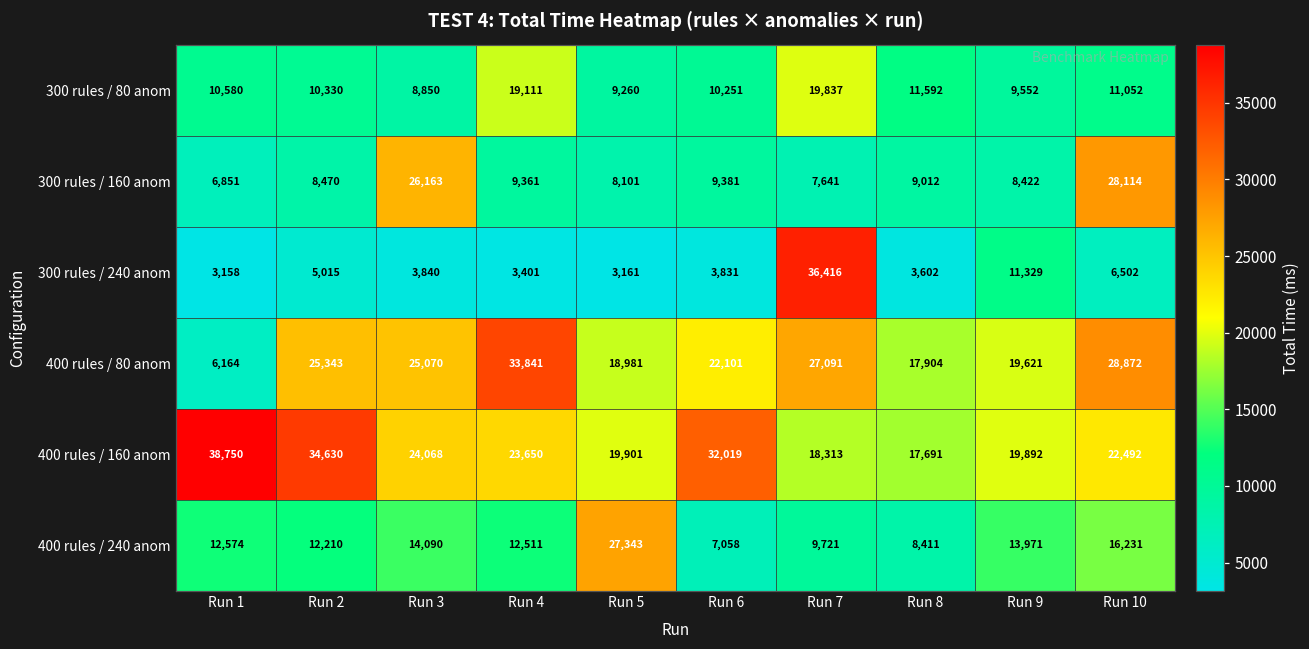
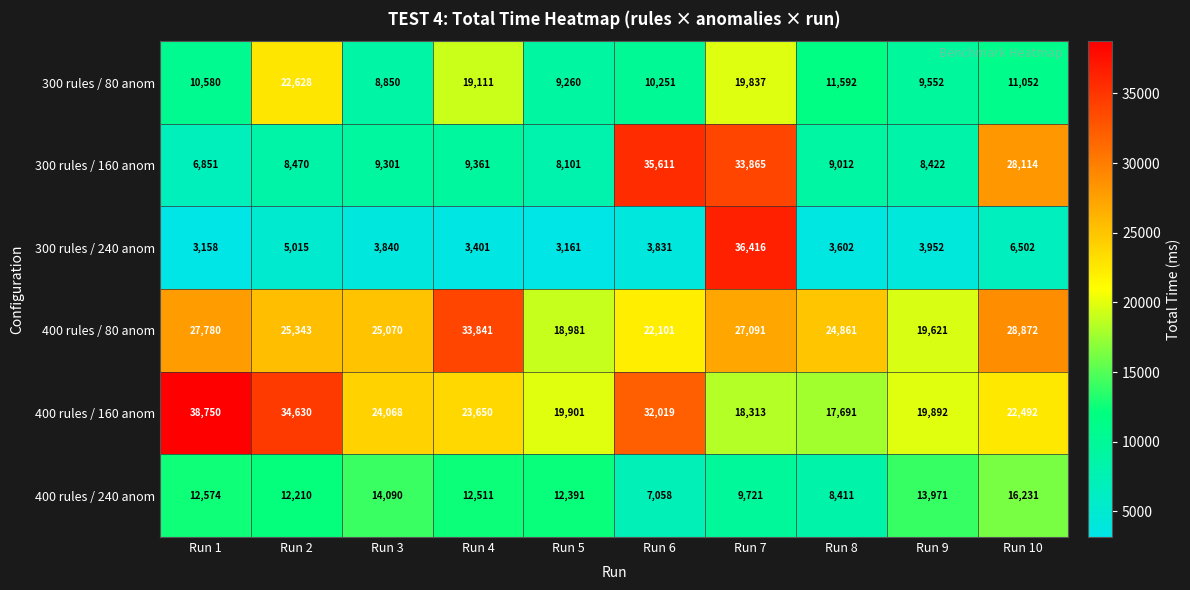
  {
    "300 rules / 80 anom": {
      "Run 1": "10,580",
-     "Run 2": "10,330",
+     "Run 2": "22,628",
      "Run 3": "8,850",
      "Run 4": "19,111",
      "Run 5": "9,260",
      "Run 6": "10,251",
      "Run 7": "19,837",
      "Run 8": "11,592",
      "Run 9": "9,552"
    },
    "300 rules / 160 anom": {
      "Run 1": "6,851",
      "Run 2": "8,470",
-     "Run 3": "26,163",
+     "Run 3": "9,301",
      "Run 4": "9,361",
      "Run 5": "8,101",
-     "Run 6": "9,381",
-     "Run 7": "7,641",
+     "Run 6": "35,611",
+     "Run 7": "33,865",
      "Run 8": "9,012",
      "Run 9": "8,422",
      "Run 10": "28,114"
    },
    "300 rules / 240 anom": {
      "Run 1": "3,158",
      "Run 2": "5,015",
      "Run 3": "3,840",
      "Run 4": "3,401",
      "Run 5": "3,161",
      "Run 6": "3,831",
      "Run 7": "36,416",
      "Run 8": "3,602",
-     "Run 9": "11,329",
+     "Run 9": "3,952",
      "Run 10": "6,502"
    },
    "400 rules / 80 anom": {
-     "Run 1": "6,164",
+     "Run 1": "27,780",
      "Run 2": "25,343",
      "Run 3": "25,070",
      "Run 4": "33,841",
      "Run 5": "18,981",
      "Run 6": "22,101",
      "Run 7": "27,091",
-     "Run 8": "17,904",
+     "Run 8": "24,861",
      "Run 9": "19,621",
      "Run 10": "28,872"
    },
    "400 rules / 160 anom": {
      "Run 1": "38,750",
      "Run 2": "34,630",
      "Run 3": "24,068",
      "Run 4": "23,650",
      "Run 5": "19,901",
      "Run 6": "32,019",
      "Run 7": "18,313",
      "Run 8": "17,691",
      "Run 9": "19,892",
      "Run 10": "22,492"
    },
    "400 rules / 240 anom": {
      "Run 1": "12,574",
      "Run 2": "12,210",
      "Run 3": "14,090",
      "Run 4": "12,511",
-     "Run 5": "27,343",
+     "Run 5": "12,391",
      "Run 6": "7,058",
      "Run 7": "9,721",
      "Run 8": "8,411",
      "Run 9": "13,971",
      "Run 10": "16,231"
    }
  }
